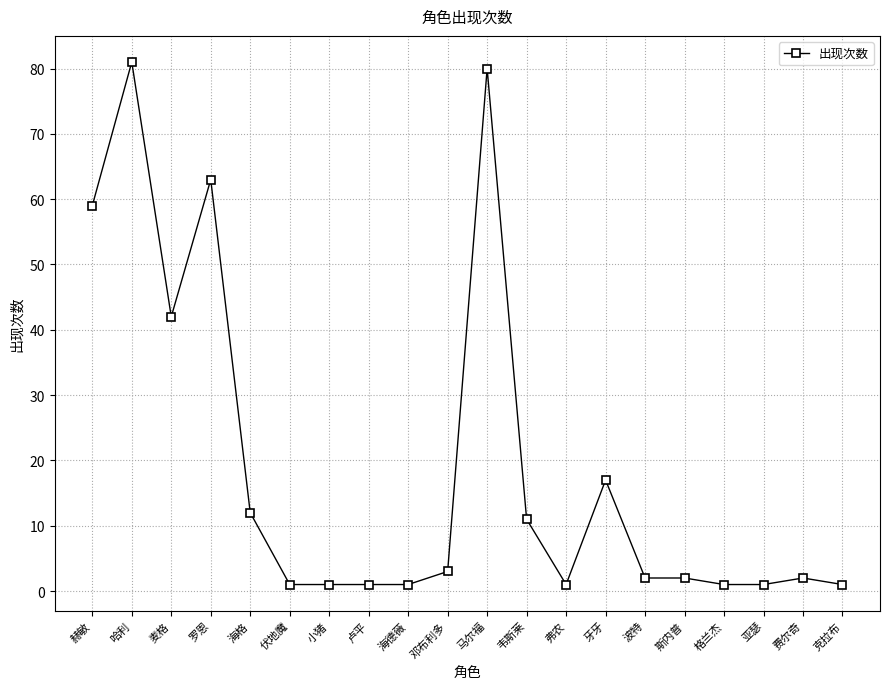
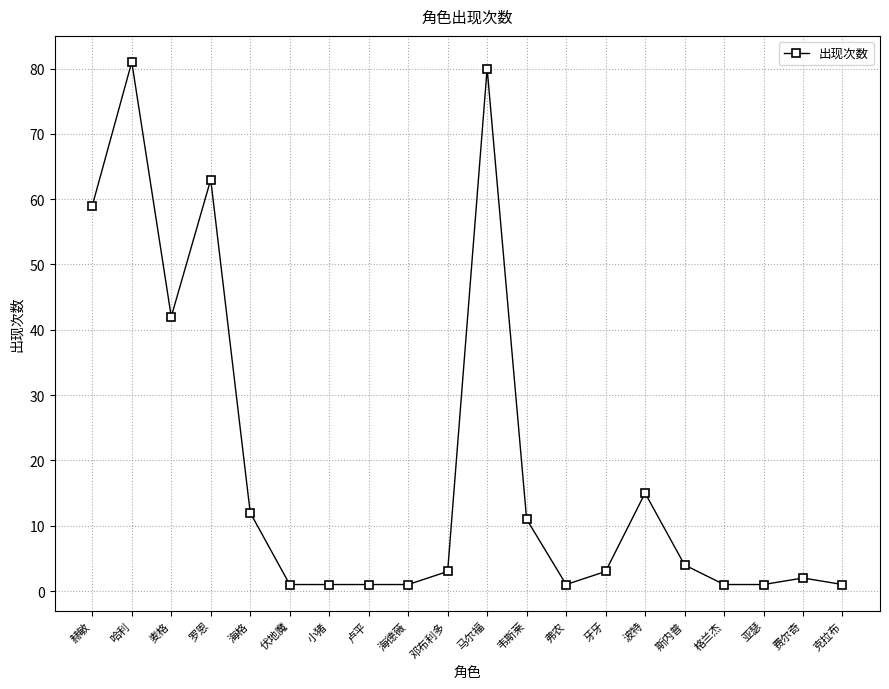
  {
    "赫敏": 59,
    "哈利": 81,
    "麦格": 42,
    "罗恩": 63,
    "海格": 12,
    "伏地魔": 1,
    "小猪": 1,
    "卢平": 1,
    "海德薇": 1,
    "邓布利多": 3,
    "马尔福": 80,
    "韦斯莱": 11,
    "弗农": 1,
-   "牙牙": 17,
-   "波特": 2,
-   "斯内普": 2,
+   "牙牙": 3,
+   "波特": 15,
+   "斯内普": 4,
    "格兰杰": 1,
    "亚瑟": 1,
    "费尔奇": 2,
    "克拉布": 1
  }
